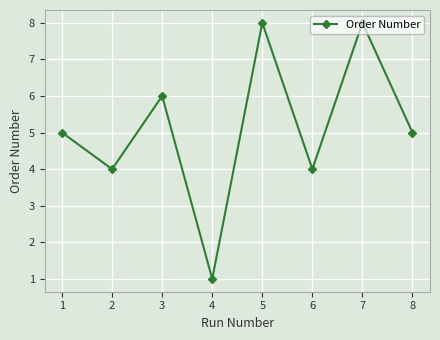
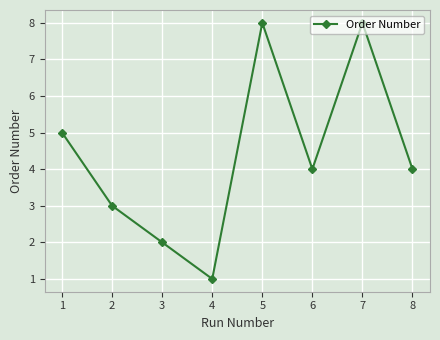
  {
    "1": 5,
-   "2": 4,
-   "3": 6,
+   "2": 3,
+   "3": 2,
    "4": 1,
    "5": 8,
    "6": 4,
-   "8": 5
+   "8": 4
  }
